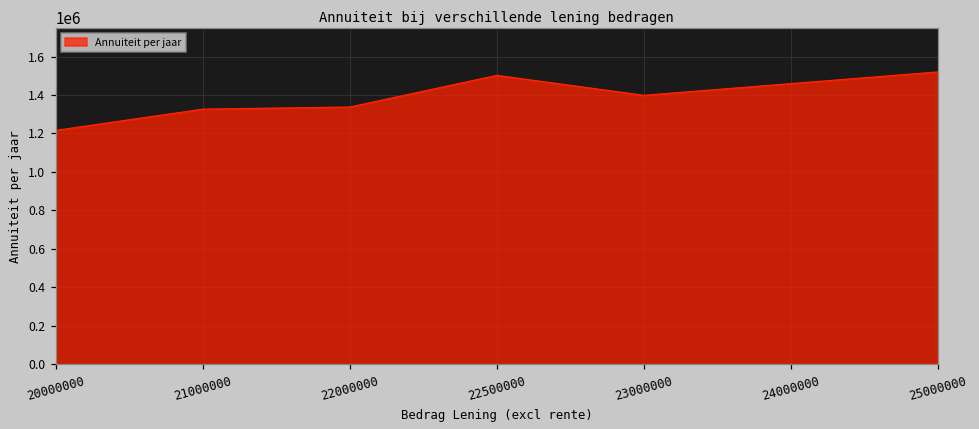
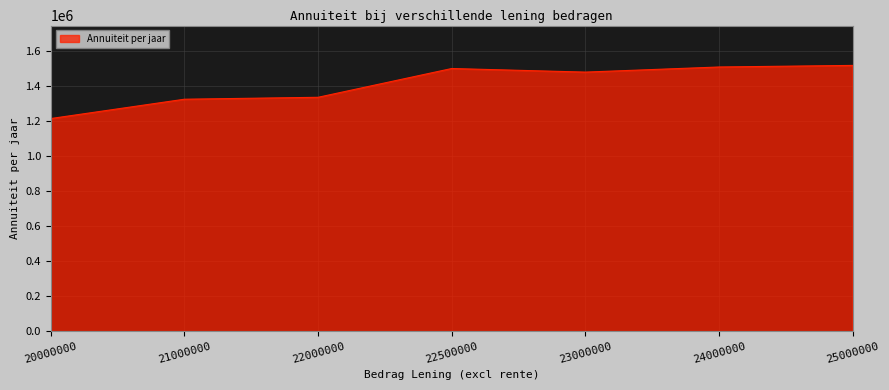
  {
    "20000000": 1220000,
    "21000000": 1330000,
    "22000000": 1340000,
    "22500000": 1500000,
-   "23000000": 1400000,
-   "24000000": 1460000,
+   "23000000": 1480000,
+   "24000000": 1510000,
    "25000000": 1520000
  }
